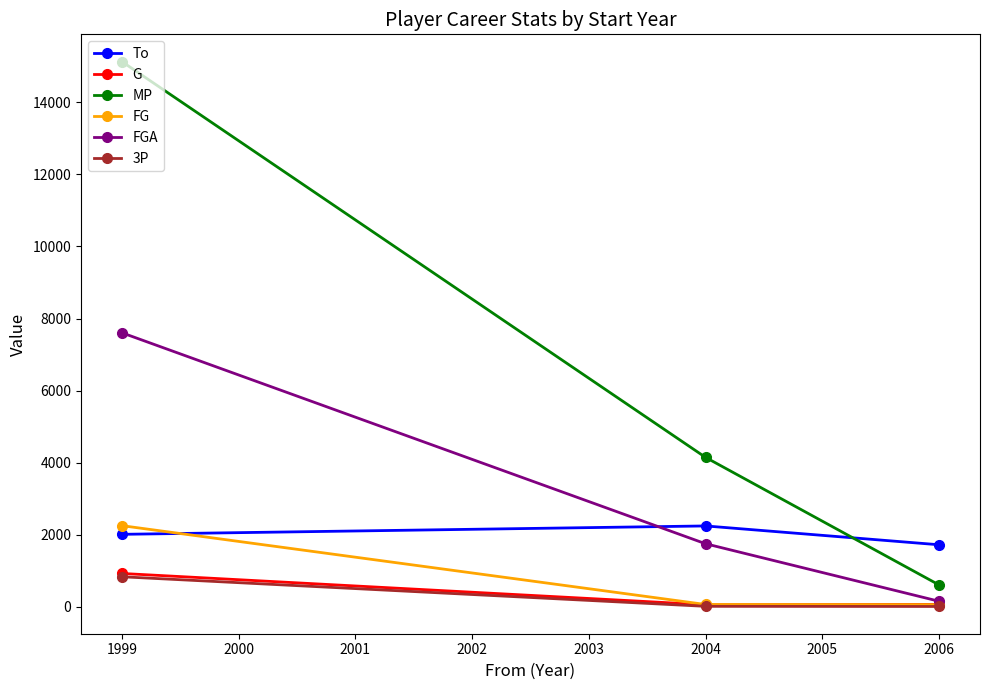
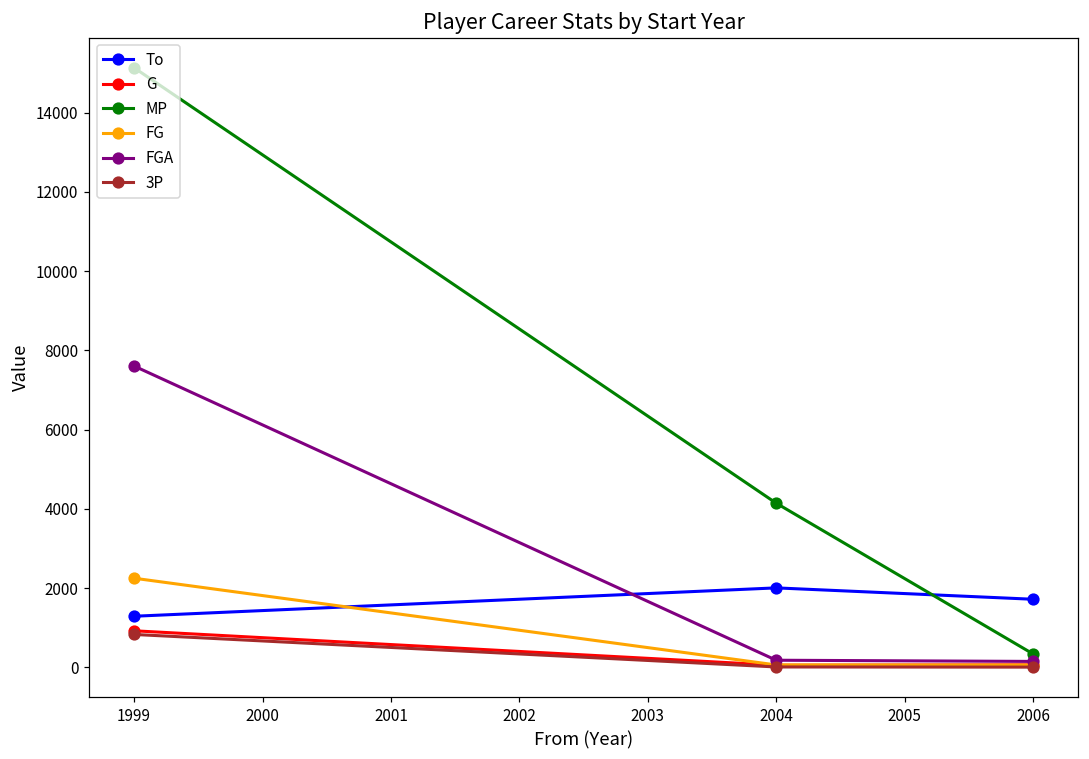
  {
    "To": {
-     "1999": 2000,
-     "2004": 2200,
+     "1999": 1300,
+     "2004": 2000,
      "2006": 1700
    },
    "G": {
      "1999": 900
    },
    "MP": {
      "2004": 4100,
-     "2006": 600
+     "2006": 300
    },
    "FG": {
      "1999": 2200
    },
    "FGA": {
      "1999": 7600,
-     "2004": 1700,
+     "2004": 200,
      "2006": 100
    },
    "3P": {
      "1999": 800
    }
  }
